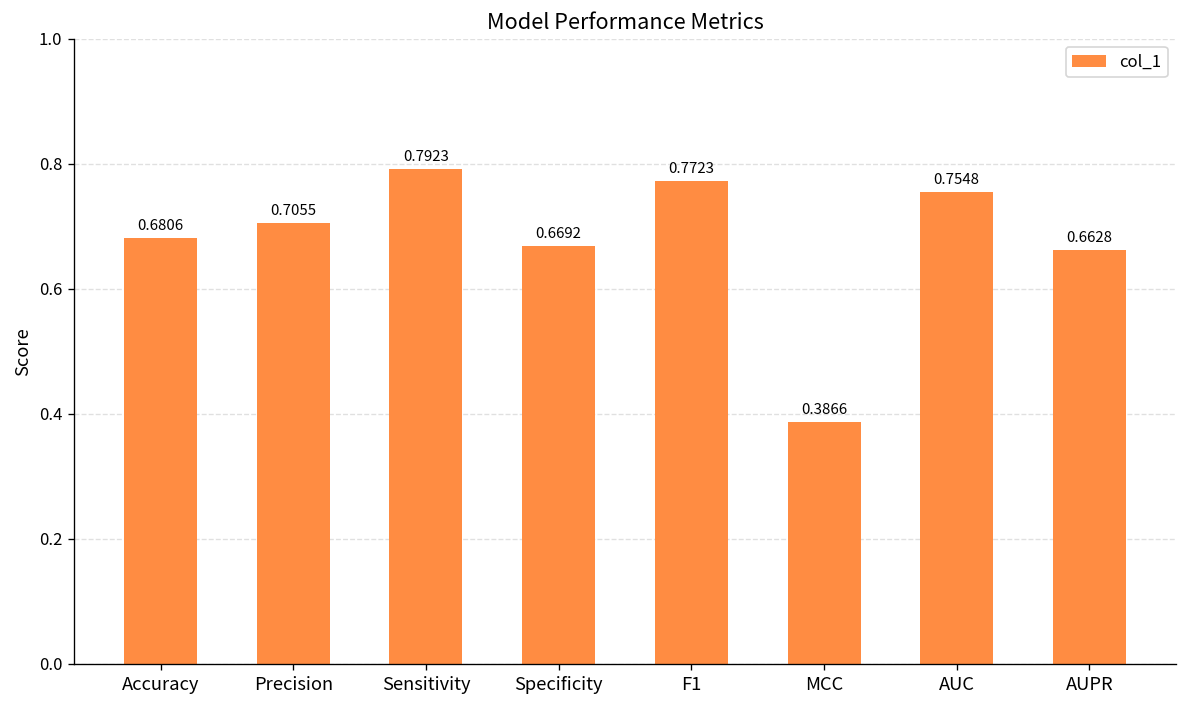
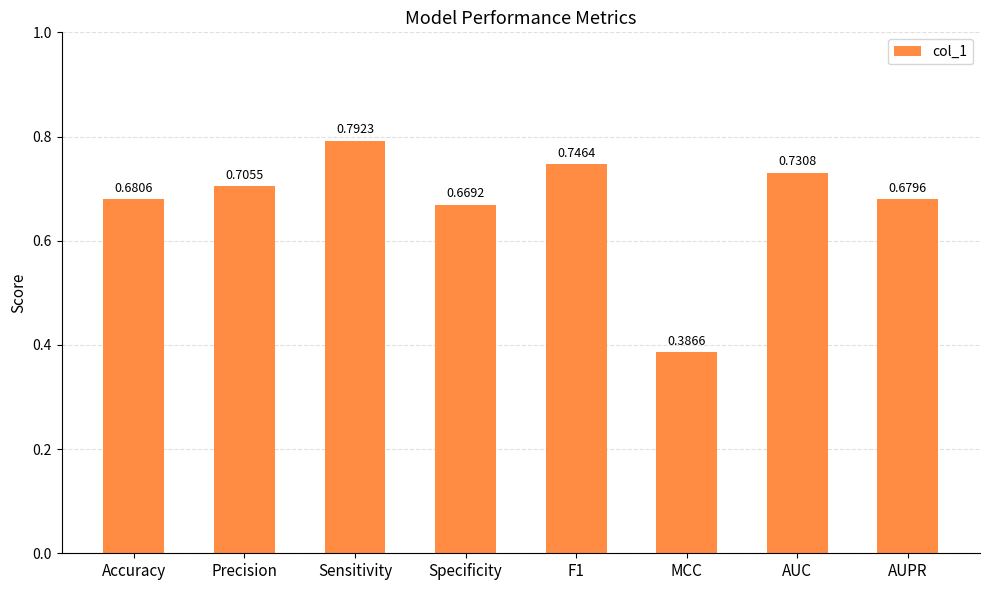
  {
    "Accuracy": 0.6806,
    "Precision": 0.7055,
    "Sensitivity": 0.7923,
    "Specificity": 0.6692,
-   "F1": 0.7723,
+   "F1": 0.7464,
    "MCC": 0.3866,
-   "AUC": 0.7548,
-   "AUPR": 0.6628
+   "AUC": 0.7308,
+   "AUPR": 0.6796
  }
